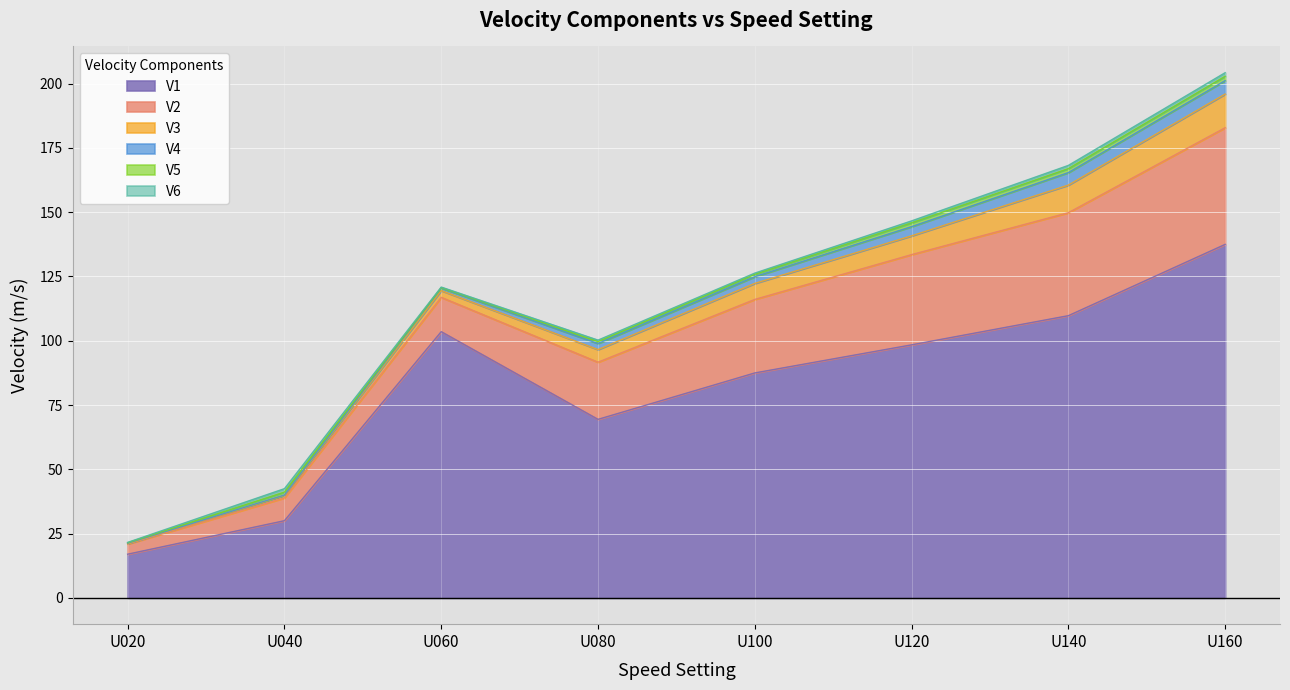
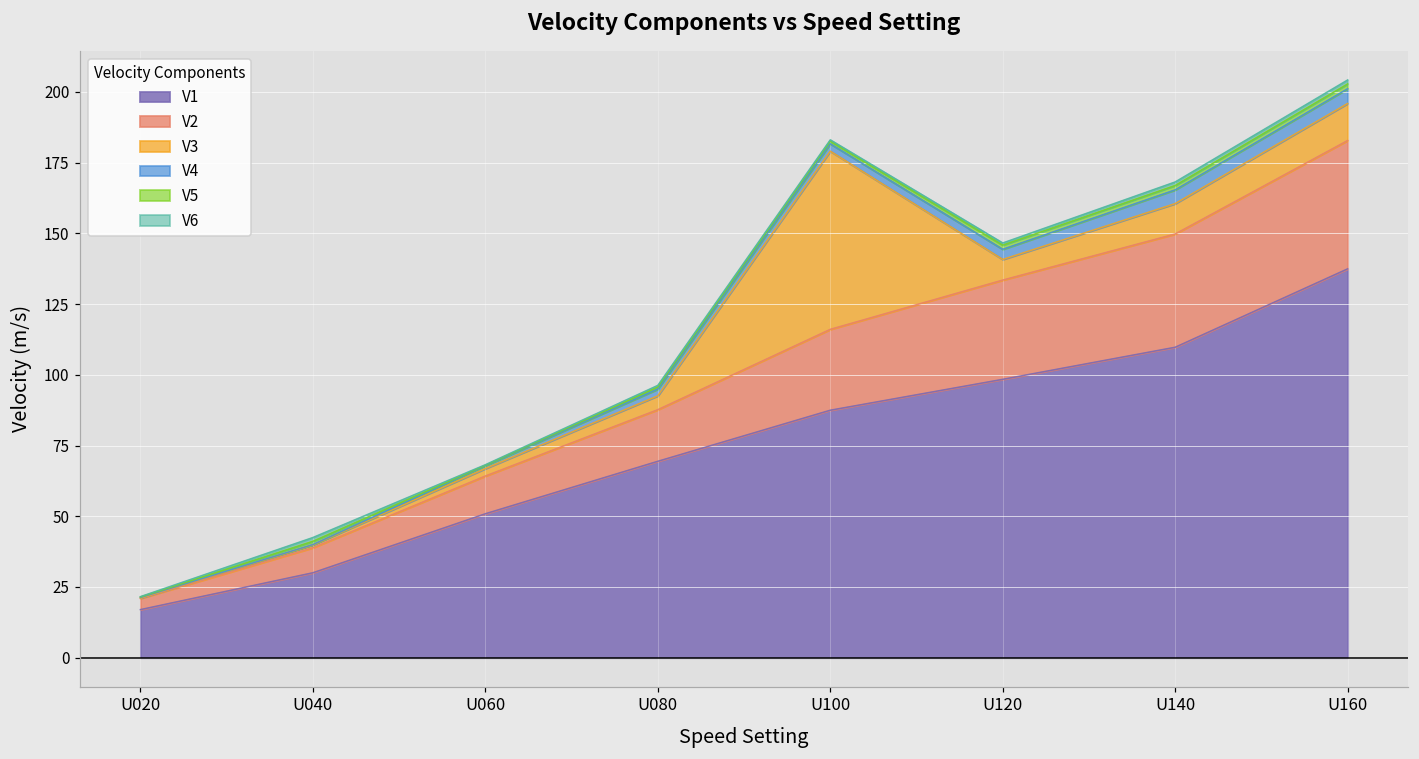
  {
    "V1": {
      "U020": 17,
      "U040": 30,
-     "U060": 104,
+     "U060": 51,
      "U080": 69,
      "U100": 87,
      "U120": 98,
      "U140": 110,
      "U160": 137
    },
    "V2": {
      "U060": 13,
-     "U080": 22,
+     "U080": 18,
      "U100": 29,
      "U120": 35,
      "U140": 40,
      "U160": 45
    },
    "V3": {
      "U060": 3,
      "U080": 5,
-     "U100": 6,
+     "U100": 63,
      "U120": 7,
      "U140": 11,
      "U160": 13
    },
    "V4": {
      "U120": 4,
      "U140": 5,
      "U160": 5
    },
    "V5": {
      "U040": 1,
      "U140": 2,
      "U160": 2
    },
    "V6": {
      "U040": 1,
      "U140": 1,
      "U160": 1
    }
  }
